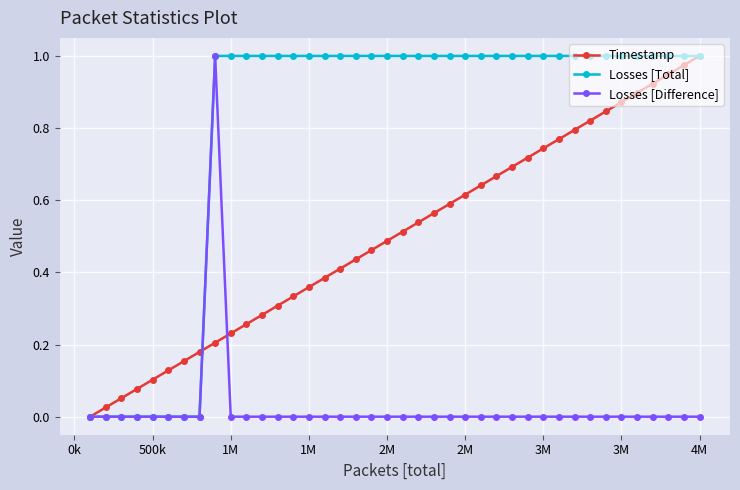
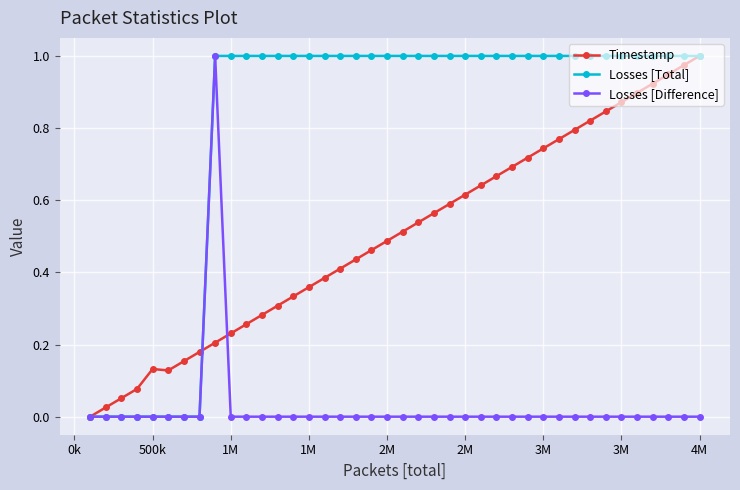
  {
    "Timestamp": {
-     "500k": 0.10
+     "500k": 0.13
    },
    "Losses [Difference]": {
      "4M": 0.00
    }
  }
